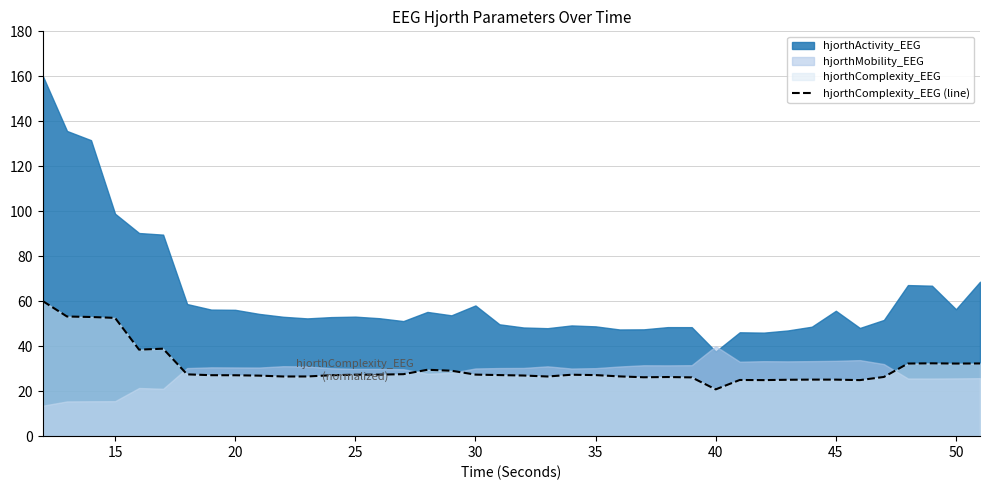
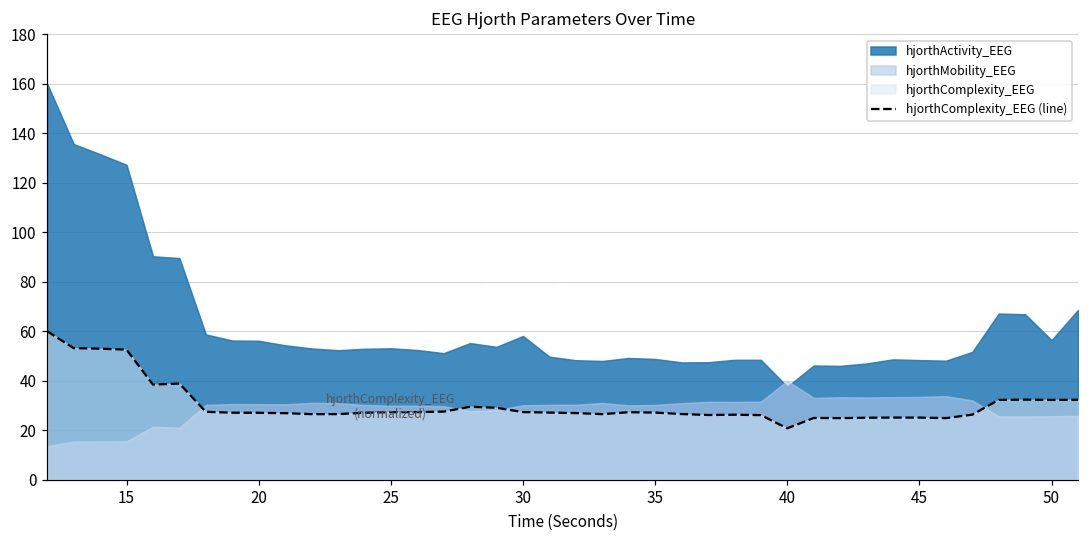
  {
    "hjorthActivity_EEG": {
-     "15": 99,
+     "15": 127,
      "20": 56,
      "25": 53,
      "30": 58,
      "35": 49,
      "40": 38,
-     "45": 56,
+     "45": 48,
      "50": 56
    }
  }
